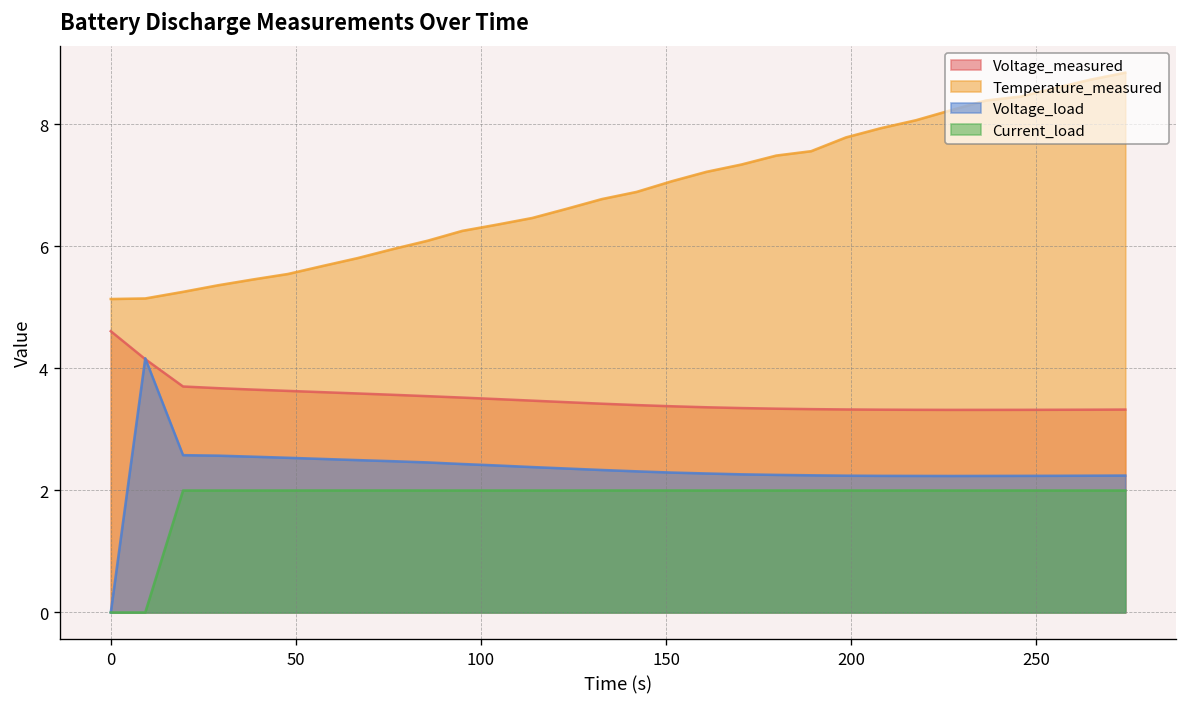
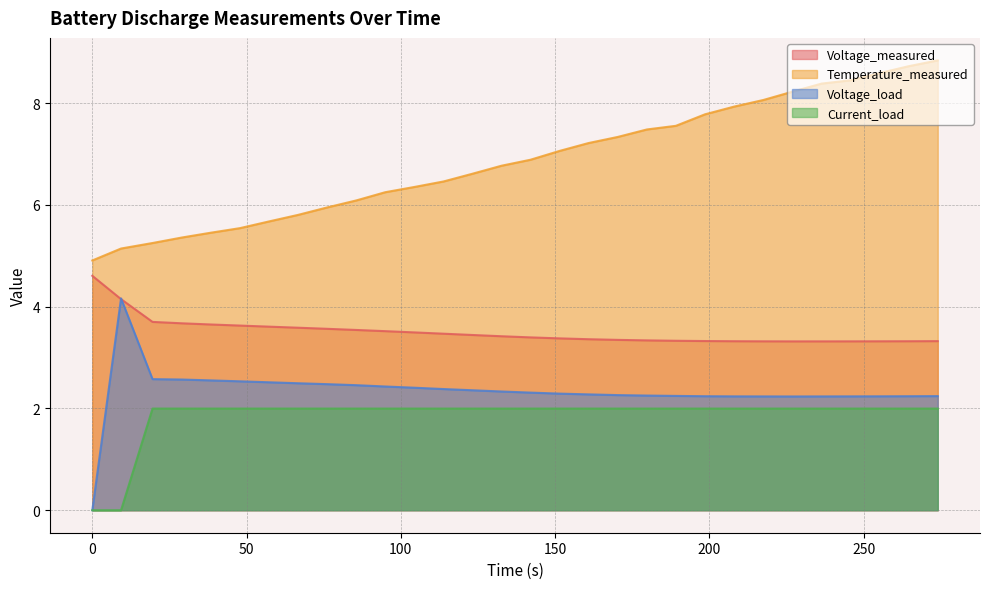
  {
    "Voltage_measured": {
      "0": 4.6
    },
    "Temperature_measured": {
-     "0": 5.1
+     "0": 4.9
    }
  }
